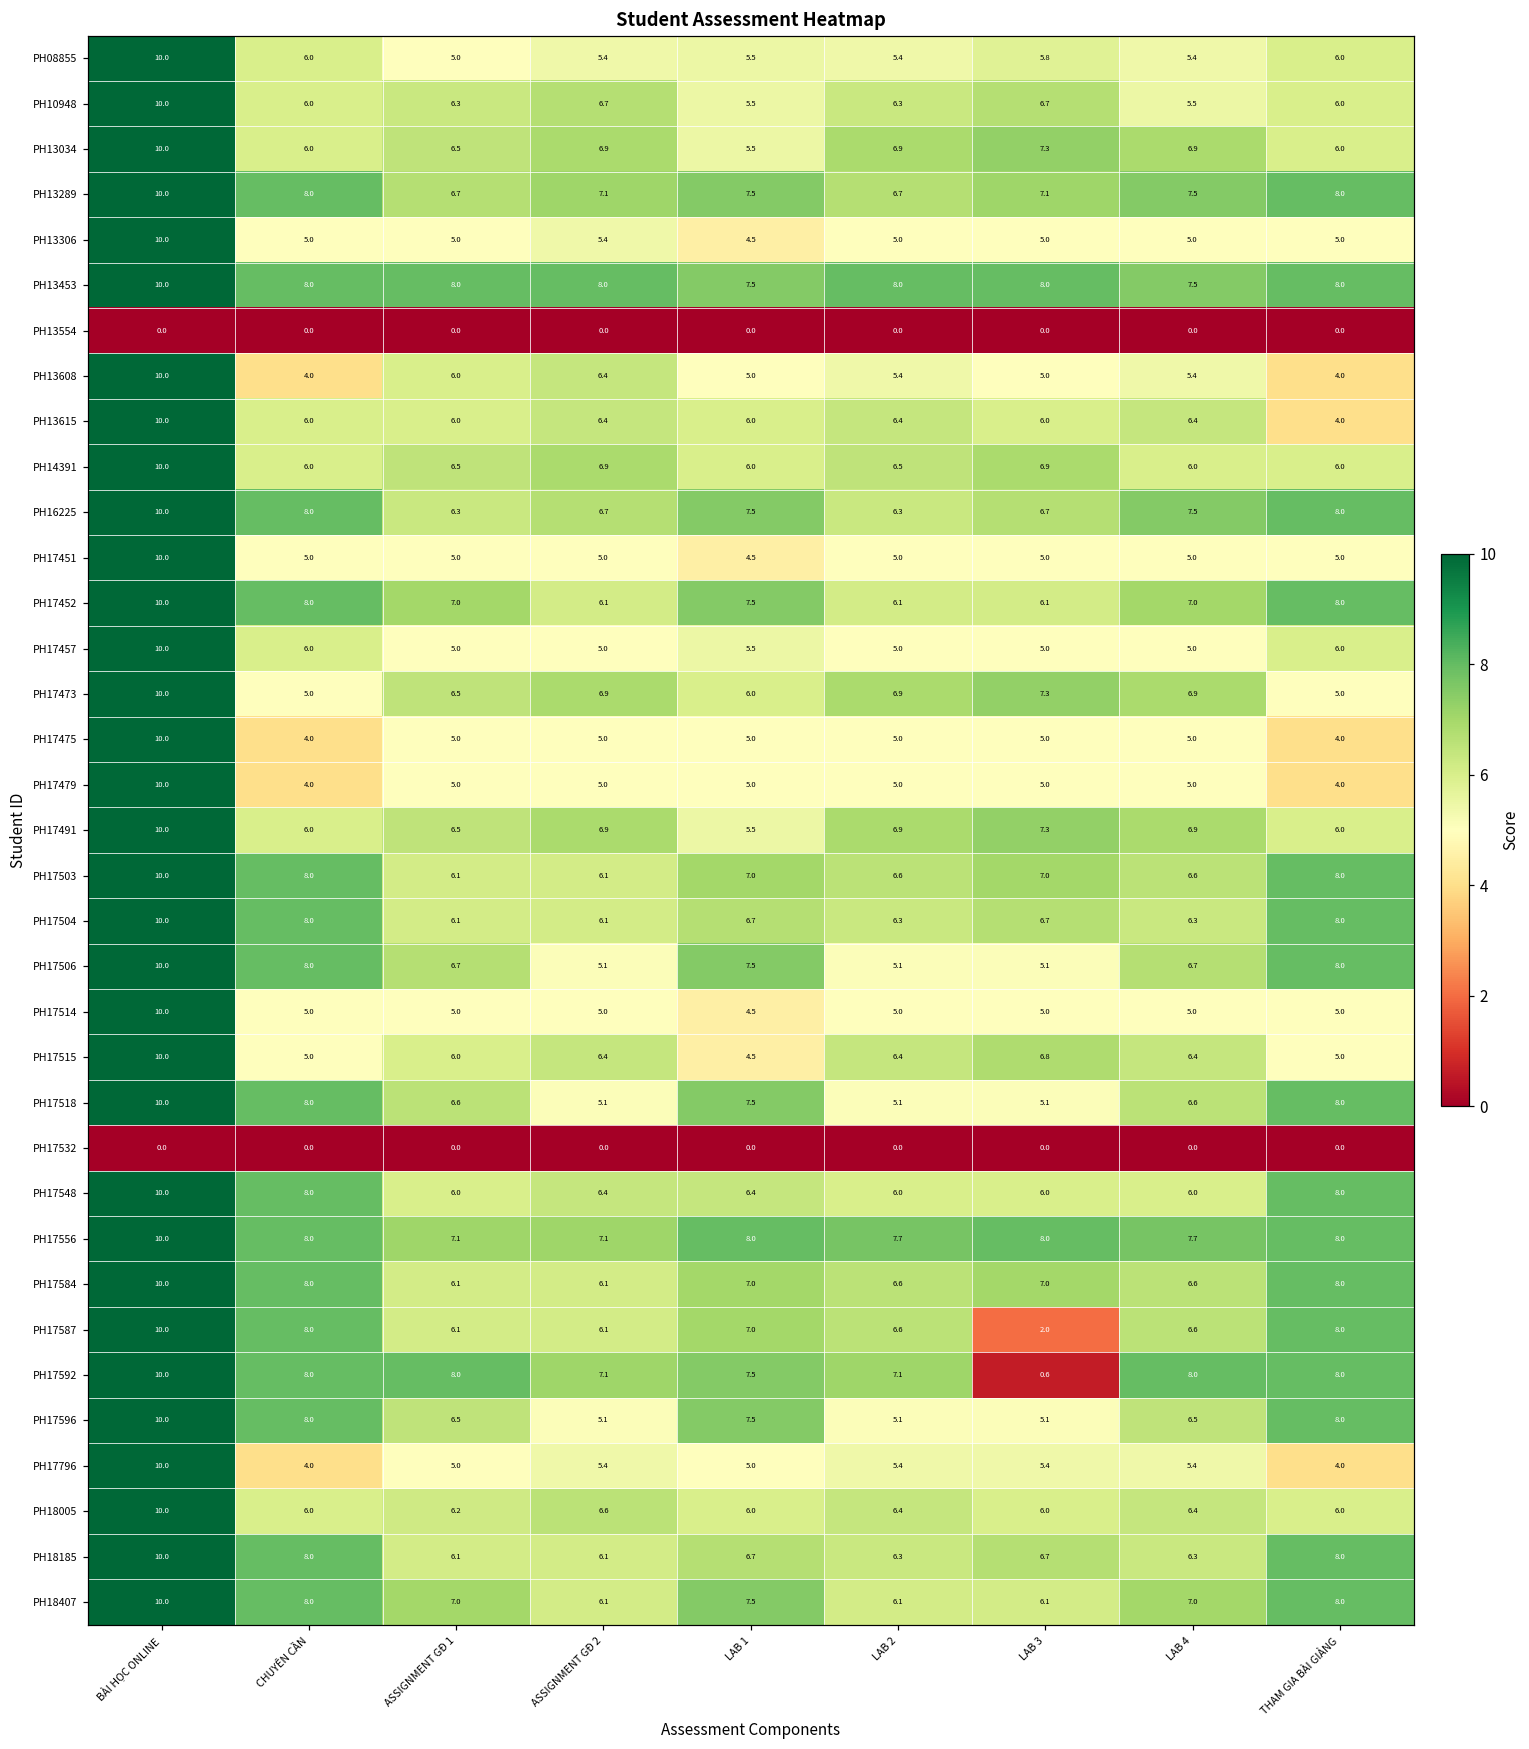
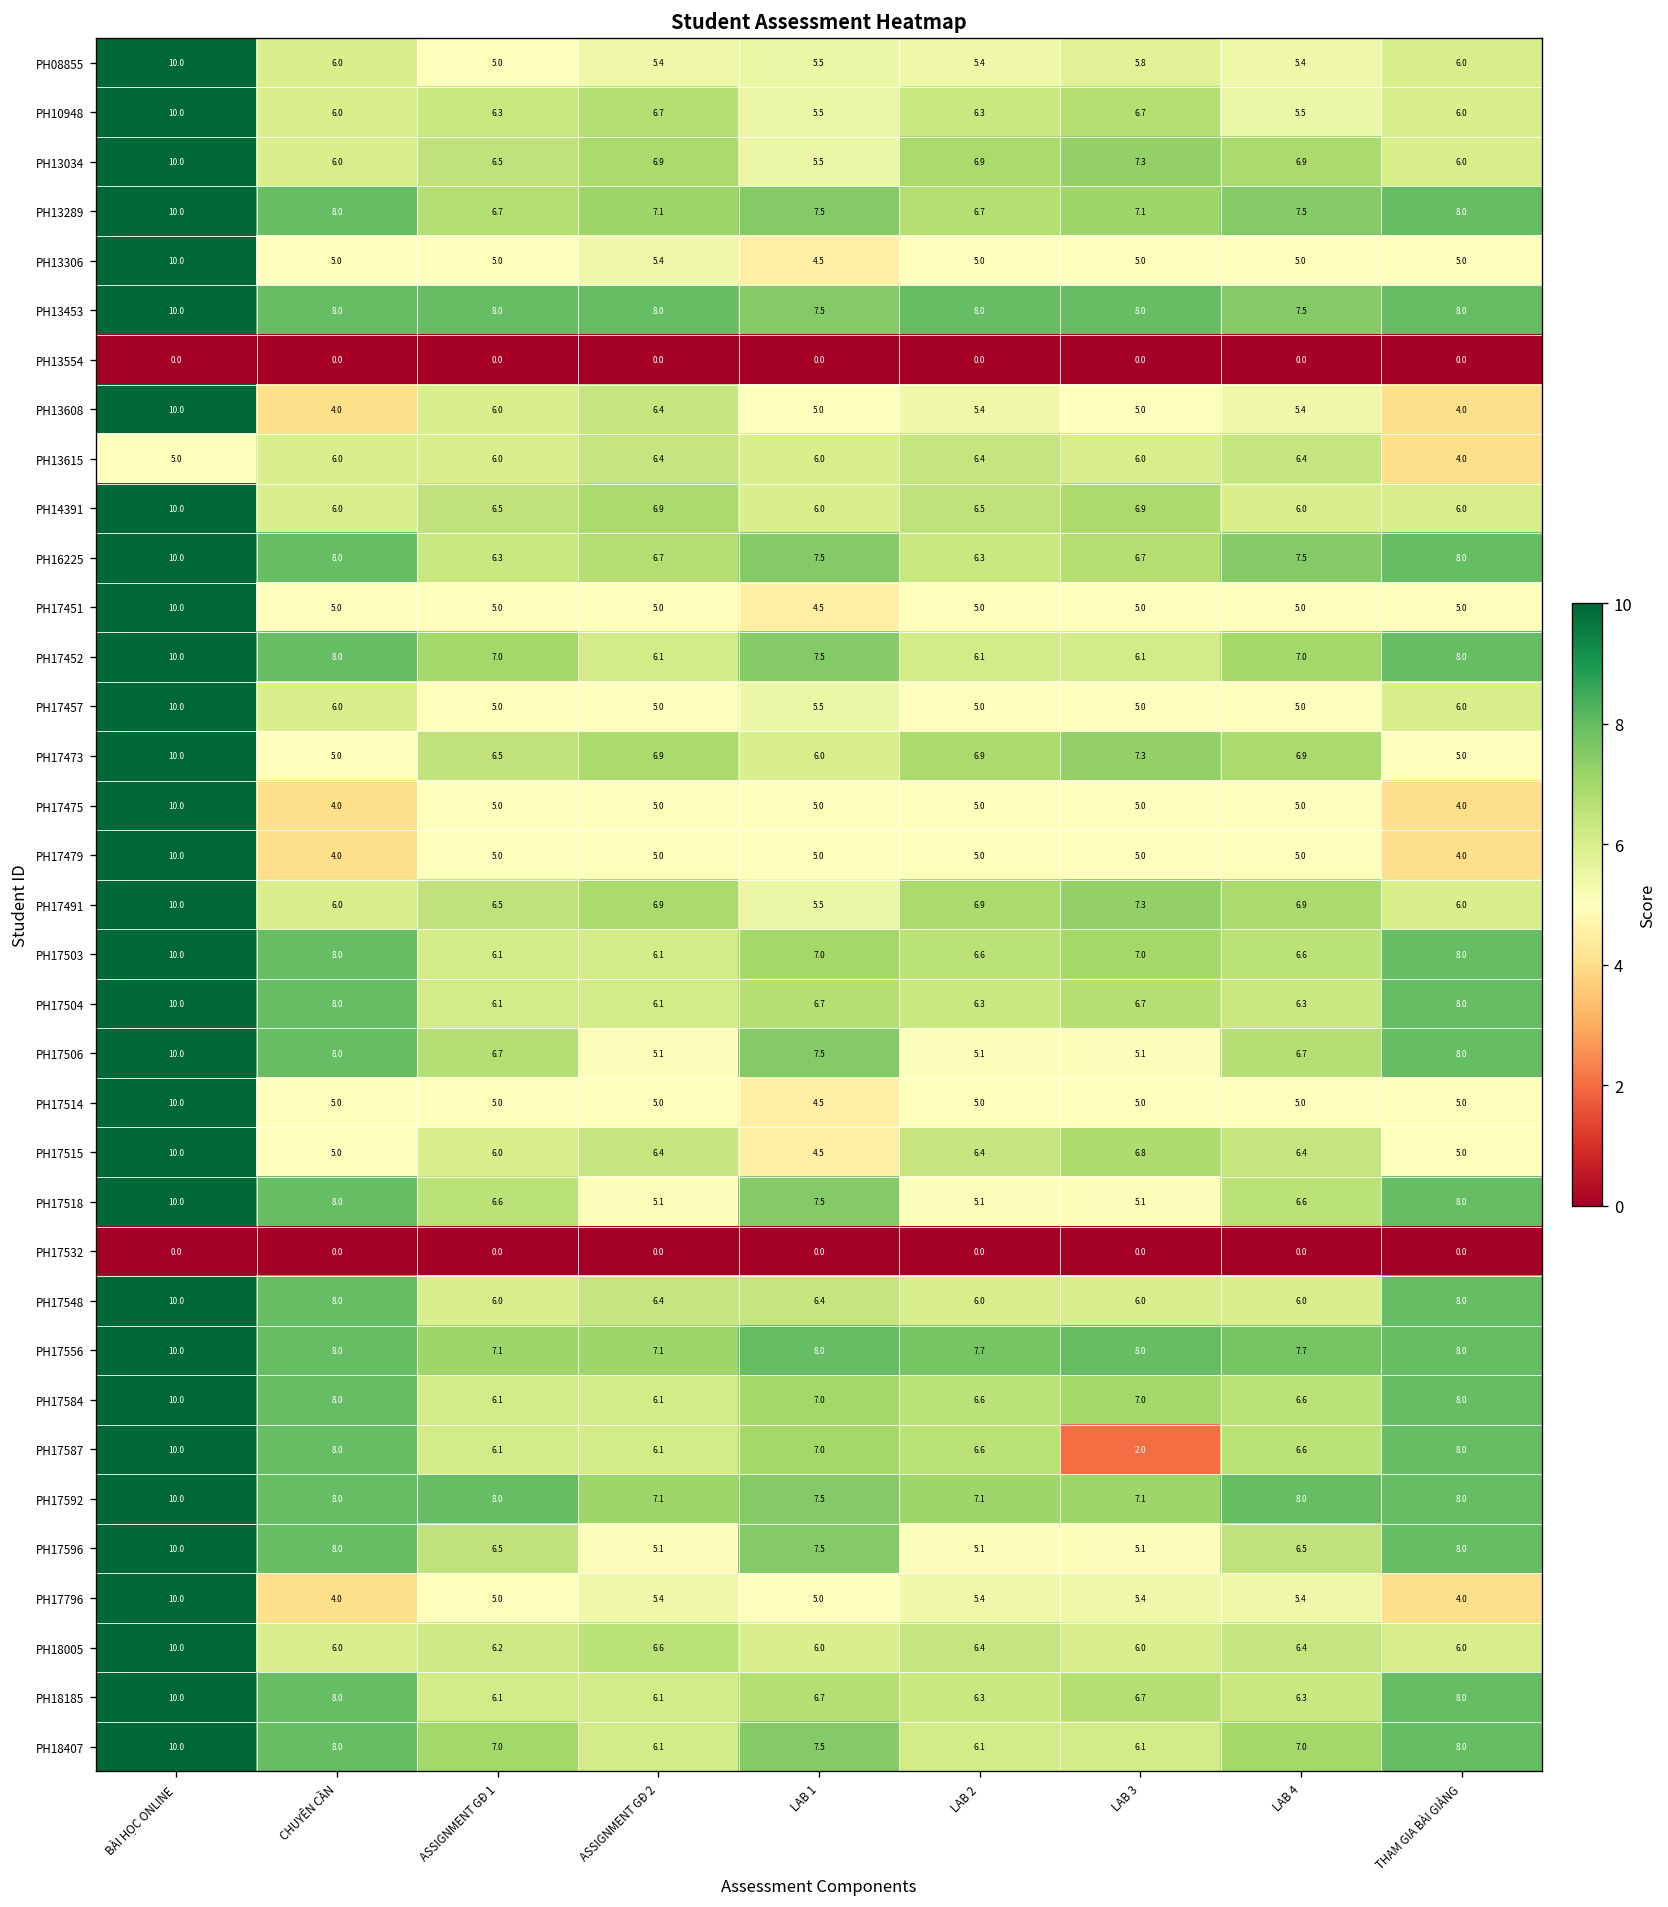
  {
    "PH13615": {
-     "BÀI HỌC ONLINE": 10.0,
+     "BÀI HỌC ONLINE": 5.0,
      "CHUYÊN CẦN": 6.0,
      "ASSIGNMENT GĐ 1": 6.0,
      "ASSIGNMENT GĐ 2": 6.4,
      "LAB 1": 6.0,
      "LAB 2": 6.4,
      "LAB 3": 6.0,
      "LAB 4": 6.4,
      "THAM GIA BÀI GIẢNG": 4.0
    },
    "PH17592": {
      "BÀI HỌC ONLINE": 10.0,
      "CHUYÊN CẦN": 8.0,
      "ASSIGNMENT GĐ 1": 8.0,
      "ASSIGNMENT GĐ 2": 7.1,
      "LAB 1": 7.5,
      "LAB 2": 7.1,
-     "LAB 3": 0.6,
+     "LAB 3": 7.1,
      "LAB 4": 8.0,
      "THAM GIA BÀI GIẢNG": 8.0
    }
  }
